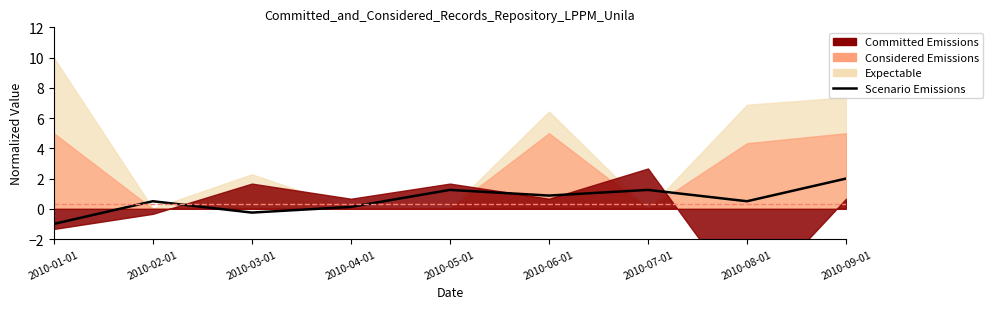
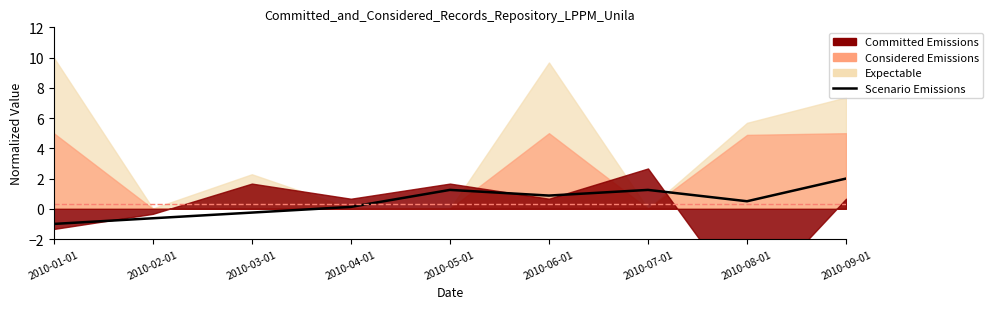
  {
    "Scenario Emissions": {
      "2010-01-01": -1.0,
-     "2010-02-01": 0.5,
+     "2010-02-01": -0.6,
      "2010-03-01": -0.3,
      "2010-05-01": 1.3,
      "2010-06-01": 0.9,
      "2010-07-01": 1.3,
      "2010-08-01": 0.5,
      "2010-09-01": 2.0
    },
    "Expectable": {
      "2010-01-01": 10.0,
      "2010-03-01": 2.3,
-     "2010-06-01": 6.4,
-     "2010-08-01": 6.9
+     "2010-06-01": 9.7,
+     "2010-08-01": 5.7
    },
    "Considered Emissions": {
      "2010-01-01": 5.0,
      "2010-03-01": 0.0,
      "2010-06-01": 5.0,
-     "2010-08-01": 4.3,
+     "2010-08-01": 4.9,
      "2010-09-01": 5.0
    }
  }
